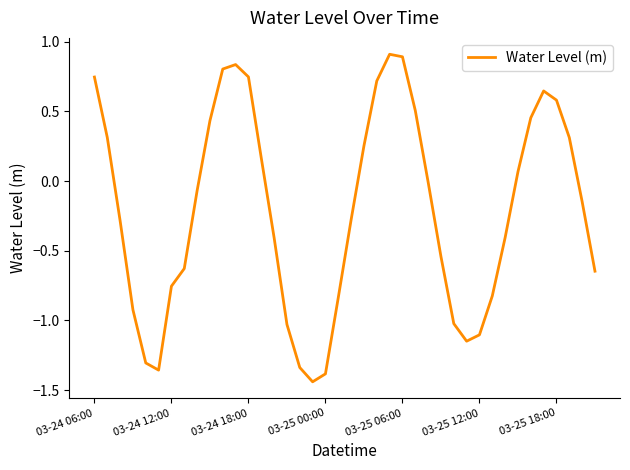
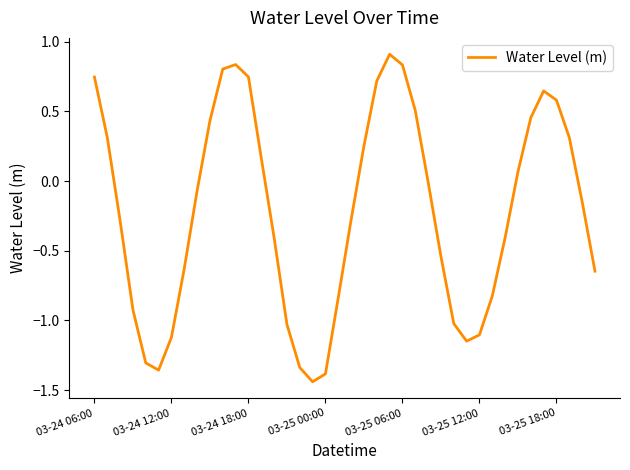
  {
    "03-24 06:00": 0.75,
-   "03-24 12:00": -0.75,
+   "03-24 12:00": -1.12,
    "03-24 18:00": 0.75,
    "03-25 00:00": -1.38,
-   "03-25 06:00": 0.89,
+   "03-25 06:00": 0.83,
    "03-25 12:00": -1.10,
    "03-25 18:00": 0.58
  }
